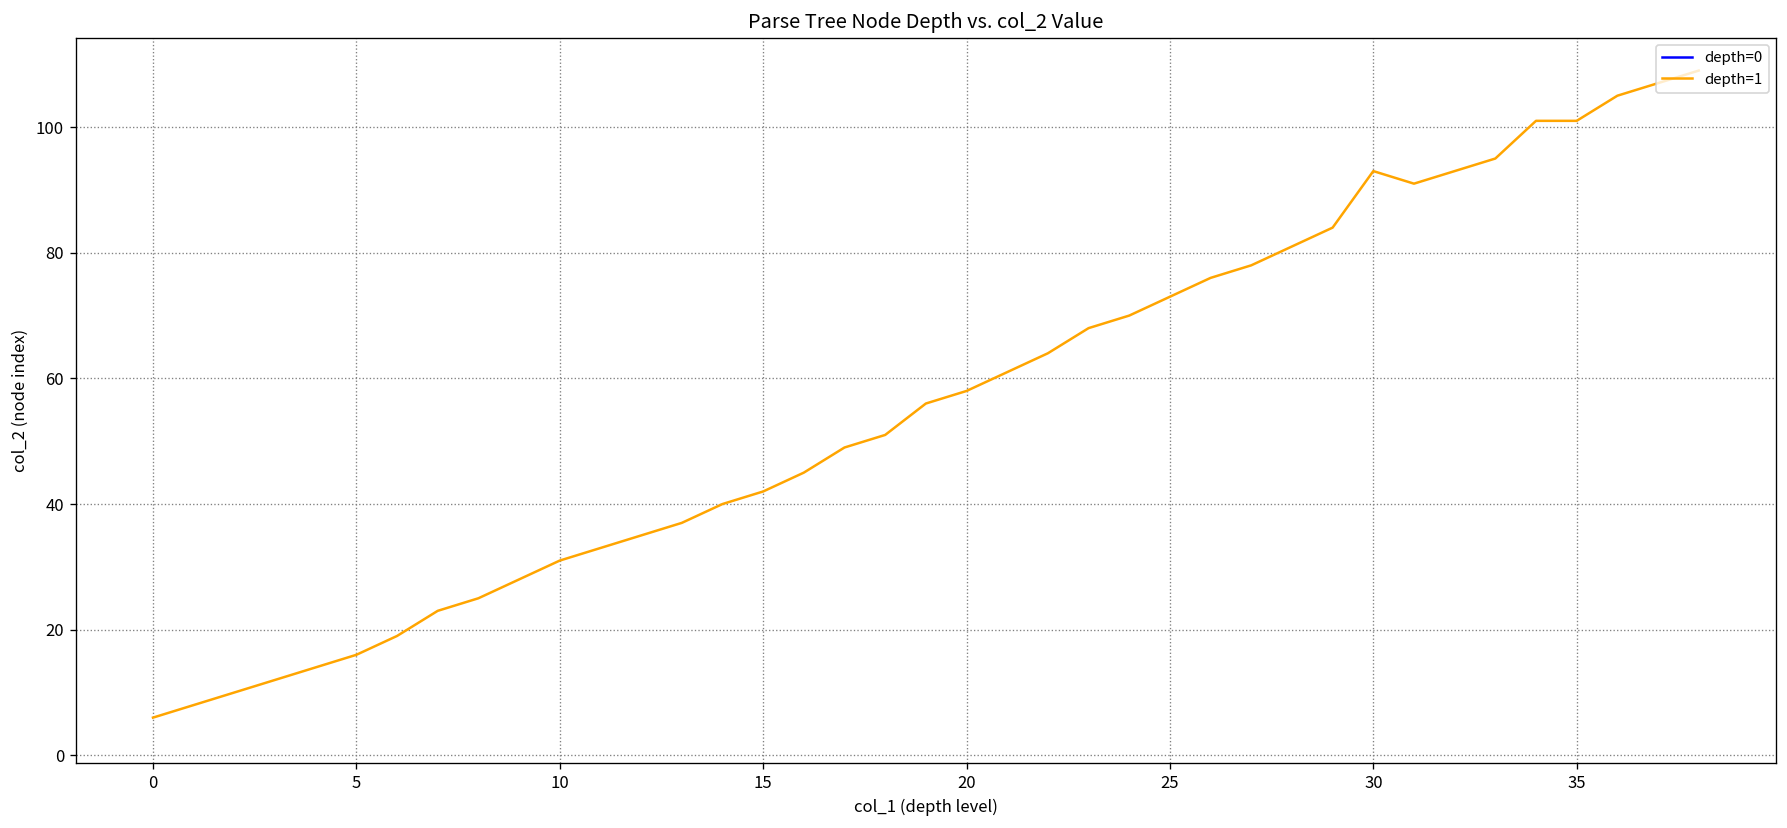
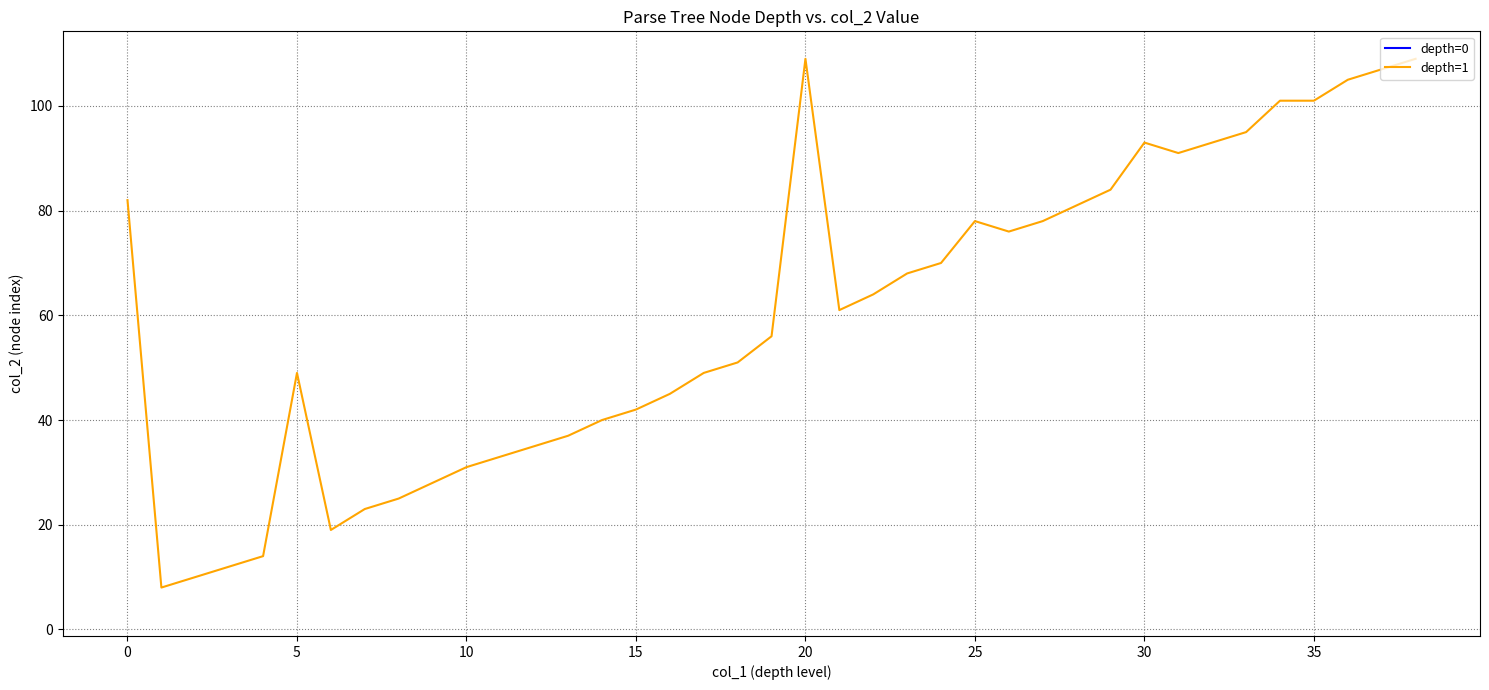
  {
    "depth=0": {
      "0": 4
    },
    "depth=1": {
-     "0": 6,
-     "5": 16,
+     "0": 82,
+     "5": 49,
      "10": 31,
      "15": 42,
-     "20": 58,
-     "25": 73,
+     "20": 109,
+     "25": 78,
      "30": 93,
      "35": 101
    }
  }
